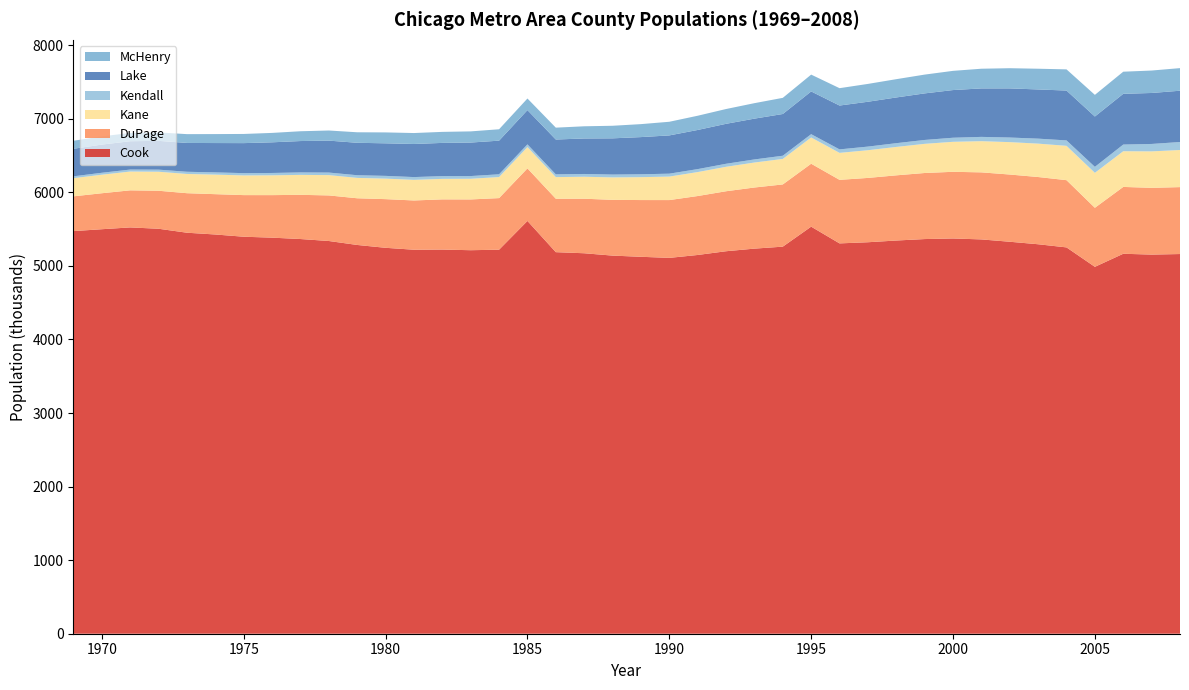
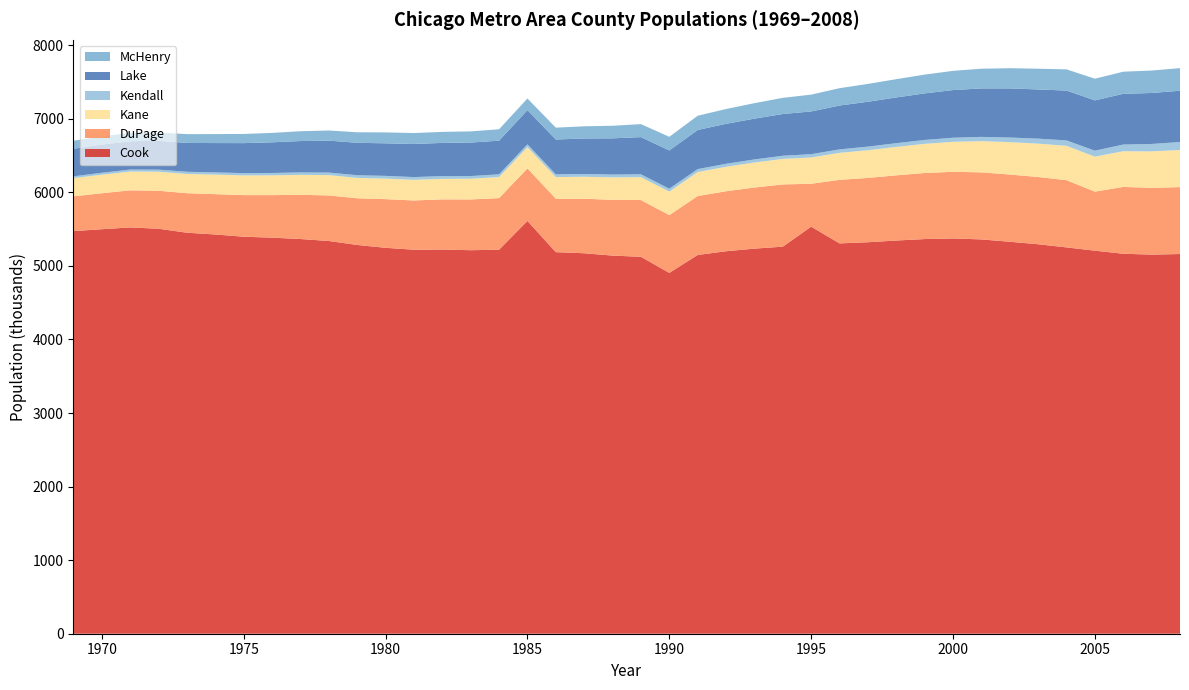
  {
    "Cook": {
      "1970": 5500,
      "1975": 5400,
      "1980": 5200,
      "1985": 5600,
-     "1990": 5100,
+     "1990": 4900,
      "1995": 5500,
      "2000": 5400,
-     "2005": 5000
+     "2005": 5200
    },
    "DuPage": {
      "1970": 500,
      "1975": 600,
      "1980": 700,
      "1985": 700,
      "1990": 800,
-     "1995": 900,
+     "1995": 600,
      "2000": 900,
      "2005": 800
    },
    "Kane": {
      "1980": 300,
      "1985": 300,
      "1990": 300,
      "1995": 400,
      "2000": 400,
      "2005": 500
    },
    "Lake": {
      "1975": 400,
      "1980": 400,
      "1985": 500,
      "1990": 500,
      "1995": 600,
      "2000": 600,
      "2005": 700
    }
  }
